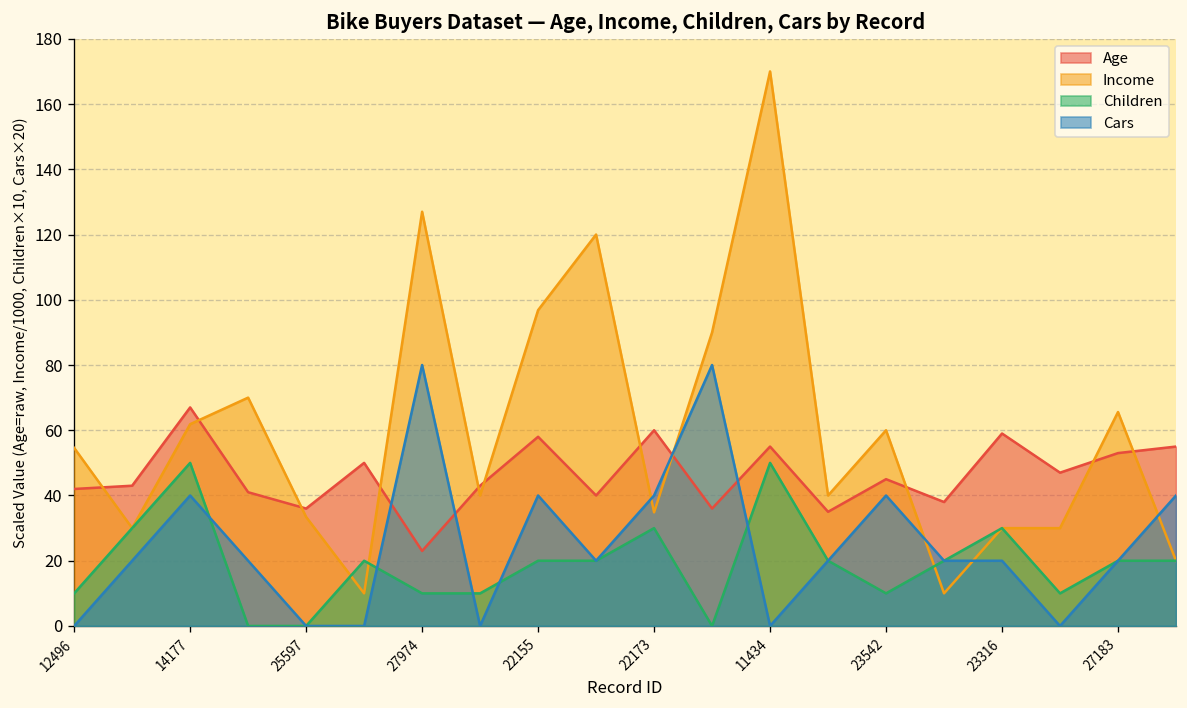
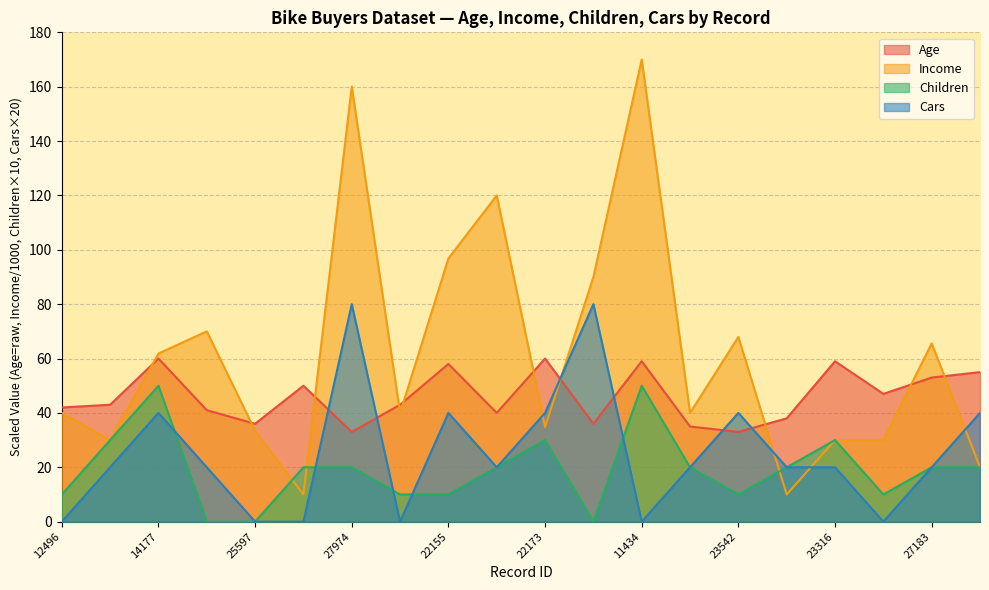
  {
    "Age": {
      "12496": 42,
-     "14177": 67,
+     "14177": 60,
      "25597": 36,
-     "27974": 23,
+     "27974": 33,
      "22155": 58,
      "22173": 60,
-     "11434": 55,
-     "23542": 45,
+     "11434": 59,
+     "23542": 33,
      "23316": 59,
      "27183": 53
    },
    "Income": {
-     "12496": 55,
+     "12496": 40,
      "14177": 62,
      "25597": 33,
-     "27974": 127,
+     "27974": 160,
      "22155": 97,
      "22173": 35,
      "11434": 170,
-     "23542": 60,
+     "23542": 68,
      "27183": 66
    },
    "Children": {
      "12496": 10,
      "14177": 50,
-     "27974": 10,
-     "22155": 20,
+     "27974": 20,
+     "22155": 10,
      "22173": 30,
      "11434": 50,
      "23542": 10
    },
    "Cars": {
      "12496": 0,
      "14177": 40,
      "27974": 80,
      "22155": 40,
      "22173": 40,
      "11434": 0,
      "23542": 40,
      "23316": 20
    }
  }
